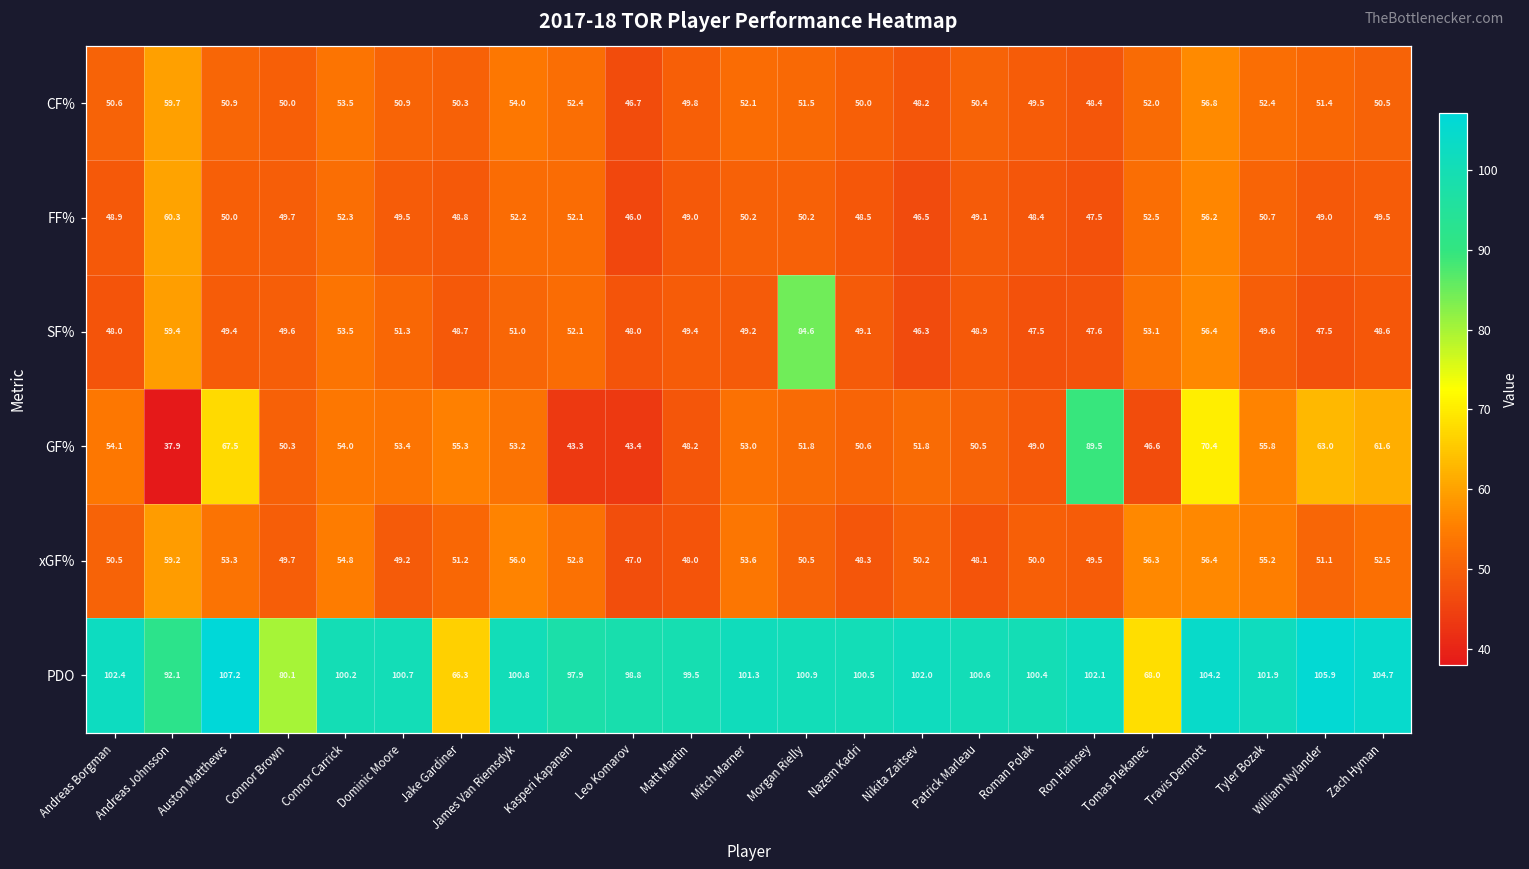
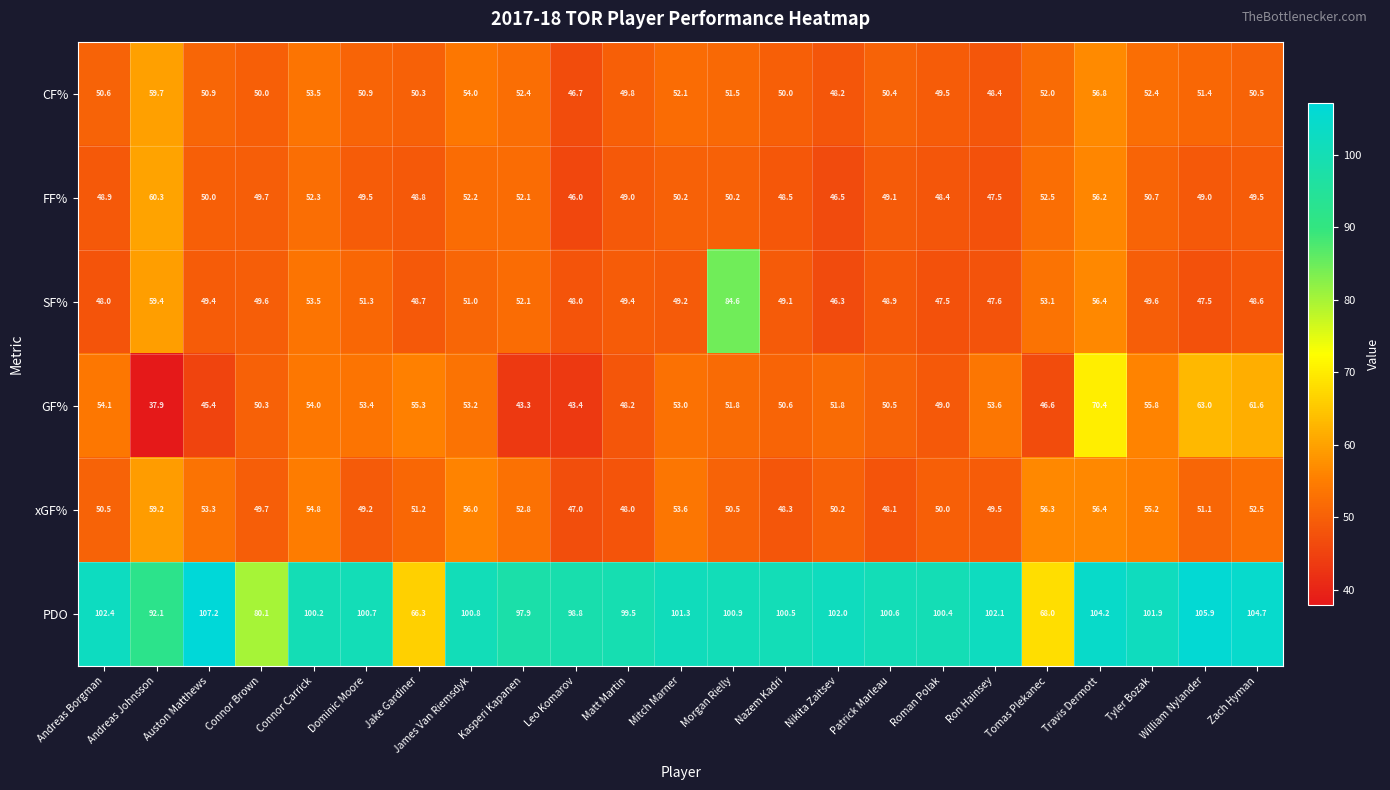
  {
    "CF%": {
      "Andreas Borgman": 50.6,
      "Andreas Johnsson": 59.7,
      "Auston Matthews": 50.9,
      "Connor Brown": 50.0,
      "Connor Carrick": 53.5,
      "Dominic Moore": 50.9,
      "Jake Gardiner": 50.3,
      "James Van Riemsdyk": 54.0,
      "Kasperi Kapanen": 52.4,
      "Leo Komarov": 46.7,
      "Matt Martin": 49.8,
      "Mitch Marner": 52.1,
      "Morgan Rielly": 51.5,
      "Nazem Kadri": 50.0,
      "Nikita Zaitsev": 48.2,
      "Patrick Marleau": 50.4,
      "Roman Polak": 49.5,
      "Ron Hainsey": 48.4,
      "Tomas Plekanec": 52.0,
      "Travis Dermott": 56.8,
      "Tyler Bozak": 52.4,
      "William Nylander": 51.4,
      "Zach Hyman": 50.5
    },
    "FF%": {
      "Andreas Borgman": 48.9,
      "Andreas Johnsson": 60.3,
      "Auston Matthews": 50.0,
      "Connor Brown": 49.7,
      "Connor Carrick": 52.3,
      "Dominic Moore": 49.5,
      "Jake Gardiner": 48.8,
      "James Van Riemsdyk": 52.2,
      "Kasperi Kapanen": 52.1,
      "Leo Komarov": 46.0,
      "Matt Martin": 49.0,
      "Mitch Marner": 50.2,
      "Morgan Rielly": 50.2,
      "Nazem Kadri": 48.5,
      "Nikita Zaitsev": 46.5,
      "Patrick Marleau": 49.1,
      "Roman Polak": 48.4,
      "Ron Hainsey": 47.5,
      "Tomas Plekanec": 52.5,
      "Travis Dermott": 56.2,
      "Tyler Bozak": 50.7,
      "William Nylander": 49.0,
      "Zach Hyman": 49.5
    },
    "SF%": {
      "Andreas Borgman": 48.0,
      "Andreas Johnsson": 59.4,
      "Auston Matthews": 49.4,
      "Connor Brown": 49.6,
      "Connor Carrick": 53.5,
      "Dominic Moore": 51.3,
      "Jake Gardiner": 48.7,
      "James Van Riemsdyk": 51.0,
      "Kasperi Kapanen": 52.1,
      "Leo Komarov": 48.0,
      "Matt Martin": 49.4,
      "Mitch Marner": 49.2,
      "Morgan Rielly": 84.6,
      "Nazem Kadri": 49.1,
      "Nikita Zaitsev": 46.3,
      "Patrick Marleau": 48.9,
      "Roman Polak": 47.5,
      "Ron Hainsey": 47.6,
      "Tomas Plekanec": 53.1,
      "Travis Dermott": 56.4,
      "Tyler Bozak": 49.6,
      "William Nylander": 47.5,
      "Zach Hyman": 48.6
    },
    "GF%": {
      "Andreas Borgman": 54.1,
      "Andreas Johnsson": 37.9,
-     "Auston Matthews": 67.5,
+     "Auston Matthews": 45.4,
      "Connor Brown": 50.3,
      "Connor Carrick": 54.0,
      "Dominic Moore": 53.4,
      "Jake Gardiner": 55.3,
      "James Van Riemsdyk": 53.2,
      "Kasperi Kapanen": 43.3,
      "Leo Komarov": 43.4,
      "Matt Martin": 48.2,
      "Mitch Marner": 53.0,
      "Morgan Rielly": 51.8,
      "Nazem Kadri": 50.6,
      "Nikita Zaitsev": 51.8,
      "Patrick Marleau": 50.5,
      "Roman Polak": 49.0,
-     "Ron Hainsey": 89.5,
+     "Ron Hainsey": 53.6,
      "Tomas Plekanec": 46.6,
      "Travis Dermott": 70.4,
      "Tyler Bozak": 55.8,
      "William Nylander": 63.0,
      "Zach Hyman": 61.6
    },
    "xGF%": {
      "Andreas Borgman": 50.5,
      "Andreas Johnsson": 59.2,
      "Auston Matthews": 53.3,
      "Connor Brown": 49.7,
      "Connor Carrick": 54.8,
      "Dominic Moore": 49.2,
      "Jake Gardiner": 51.2,
      "James Van Riemsdyk": 56.0,
      "Kasperi Kapanen": 52.8,
      "Leo Komarov": 47.0,
      "Matt Martin": 48.0,
      "Mitch Marner": 53.6,
      "Morgan Rielly": 50.5,
      "Nazem Kadri": 48.3,
      "Nikita Zaitsev": 50.2,
      "Patrick Marleau": 48.1,
      "Roman Polak": 50.0,
      "Ron Hainsey": 49.5,
      "Tomas Plekanec": 56.3,
      "Travis Dermott": 56.4,
      "Tyler Bozak": 55.2,
      "William Nylander": 51.1,
      "Zach Hyman": 52.5
    },
    "PDO": {
      "Andreas Borgman": 102.4,
      "Andreas Johnsson": 92.1,
      "Auston Matthews": 107.2,
      "Connor Brown": 80.1,
      "Connor Carrick": 100.2,
      "Dominic Moore": 100.7,
      "Jake Gardiner": 66.3,
      "James Van Riemsdyk": 100.8,
      "Kasperi Kapanen": 97.9,
      "Leo Komarov": 98.8,
      "Matt Martin": 99.5,
      "Mitch Marner": 101.3,
      "Morgan Rielly": 100.9,
      "Nazem Kadri": 100.5,
      "Nikita Zaitsev": 102.0,
      "Patrick Marleau": 100.6,
      "Roman Polak": 100.4,
      "Ron Hainsey": 102.1,
      "Tomas Plekanec": 68.0,
      "Travis Dermott": 104.2,
      "Tyler Bozak": 101.9,
      "William Nylander": 105.9,
      "Zach Hyman": 104.7
    }
  }
